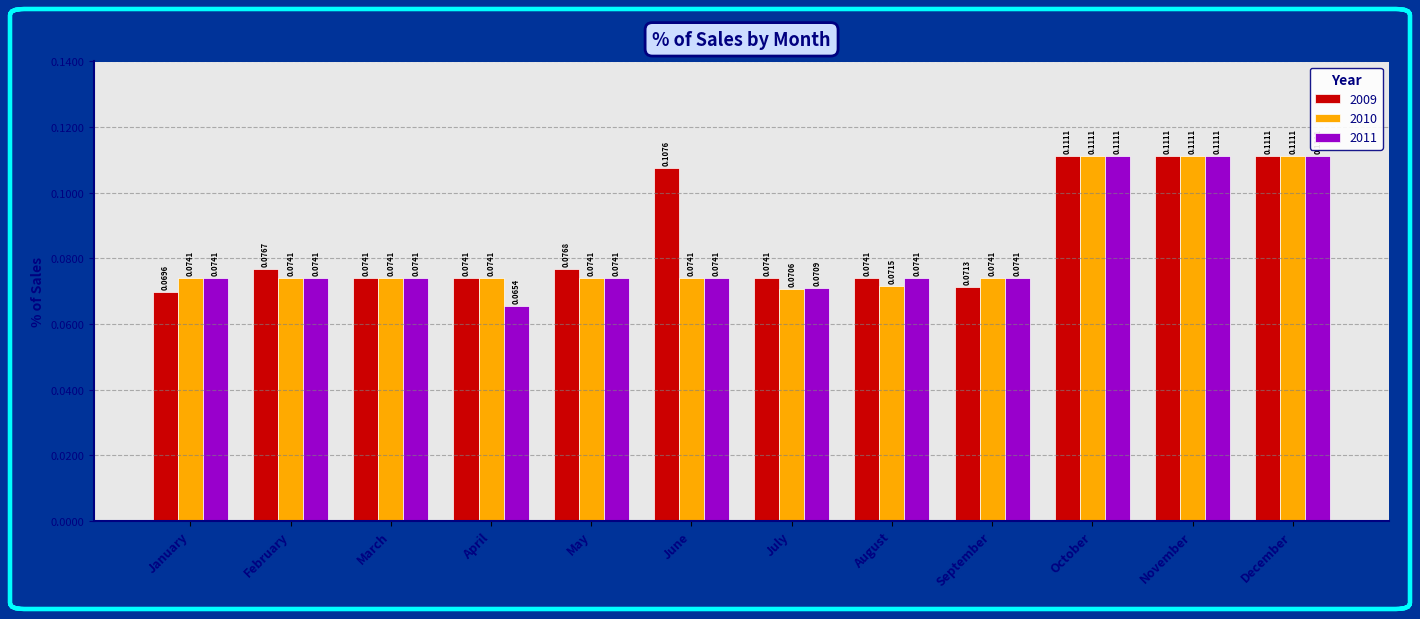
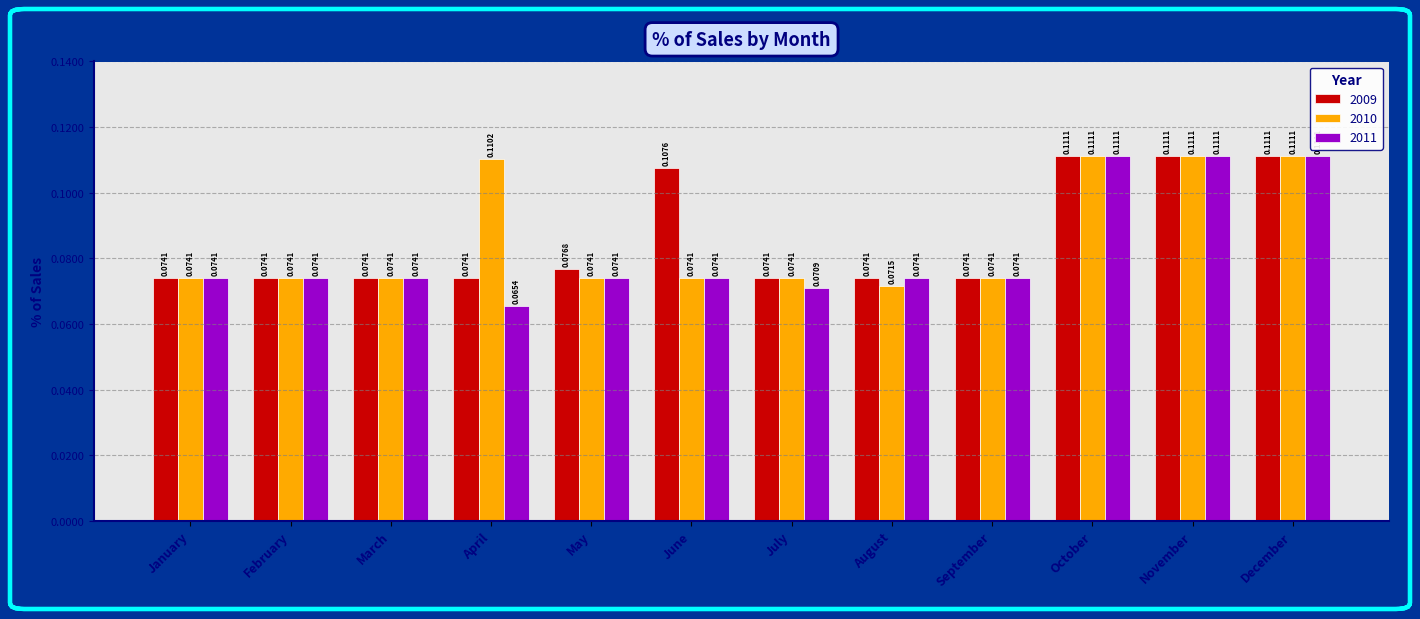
  {
    "2009": {
-     "January": 0.0696,
-     "February": 0.0767,
+     "January": 0.0741,
+     "February": 0.0741,
      "March": 0.0741,
      "April": 0.0741,
      "May": 0.0768,
      "June": 0.1076,
      "July": 0.0741,
      "August": 0.0741,
-     "September": 0.0713,
+     "September": 0.0741,
      "October": 0.1111,
      "November": 0.1111,
      "December": 0.1111
    },
    "2010": {
      "January": 0.0741,
      "February": 0.0741,
      "March": 0.0741,
-     "April": 0.0741,
+     "April": 0.1102,
      "May": 0.0741,
      "June": 0.0741,
-     "July": 0.0706,
+     "July": 0.0741,
      "August": 0.0715,
      "September": 0.0741,
      "October": 0.1111,
      "November": 0.1111,
      "December": 0.1111
    },
    "2011": {
      "January": 0.0741,
      "February": 0.0741,
      "March": 0.0741,
      "April": 0.0654,
      "May": 0.0741,
      "June": 0.0741,
      "July": 0.0709,
      "August": 0.0741,
      "September": 0.0741,
      "October": 0.1111,
      "November": 0.1111
    }
  }
